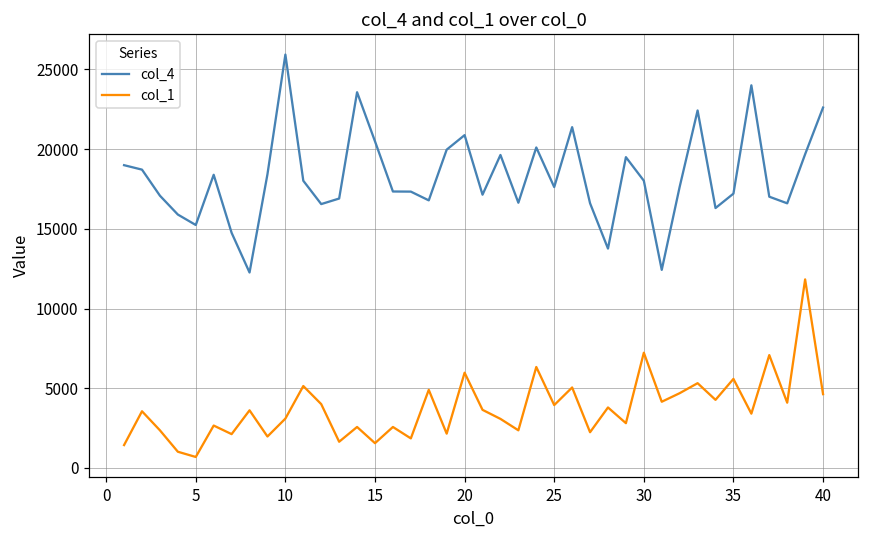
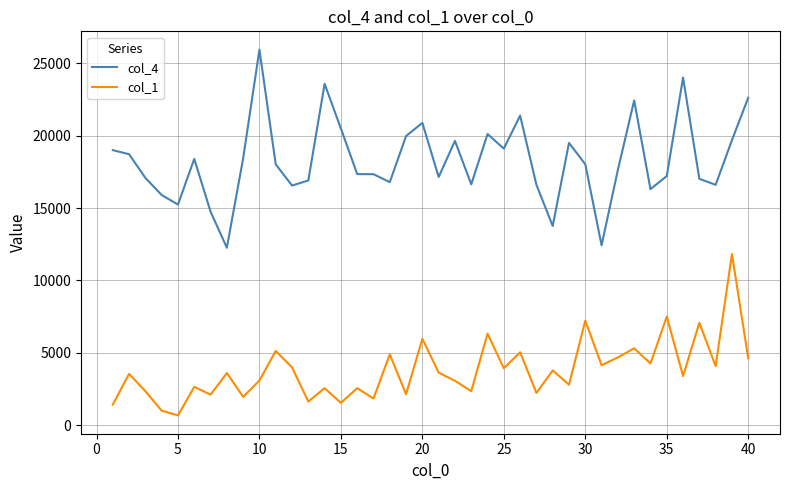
  {
    "col_4": {
      "5": 15200,
      "10": 25900,
      "15": 20500,
      "20": 20900,
-     "25": 17600,
+     "25": 19100,
      "30": 18000,
      "35": 17200,
      "40": 22600
    },
    "col_1": {
      "5": 700,
      "10": 3100,
      "15": 1600,
      "20": 6000,
      "25": 3900,
      "30": 7200,
-     "35": 5600,
+     "35": 7500,
      "40": 4600
    }
  }
